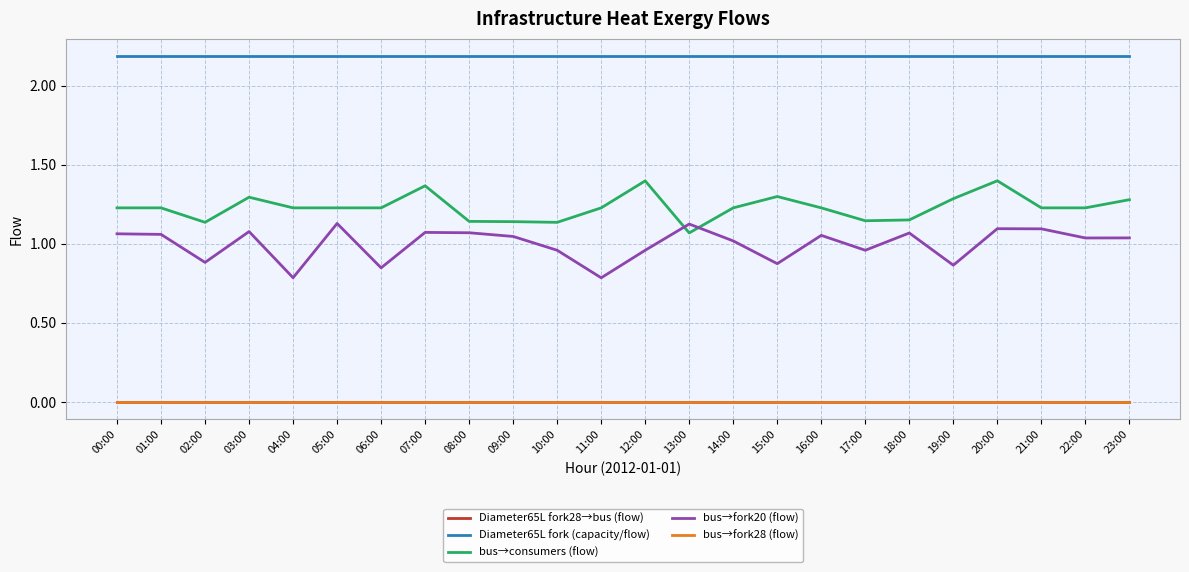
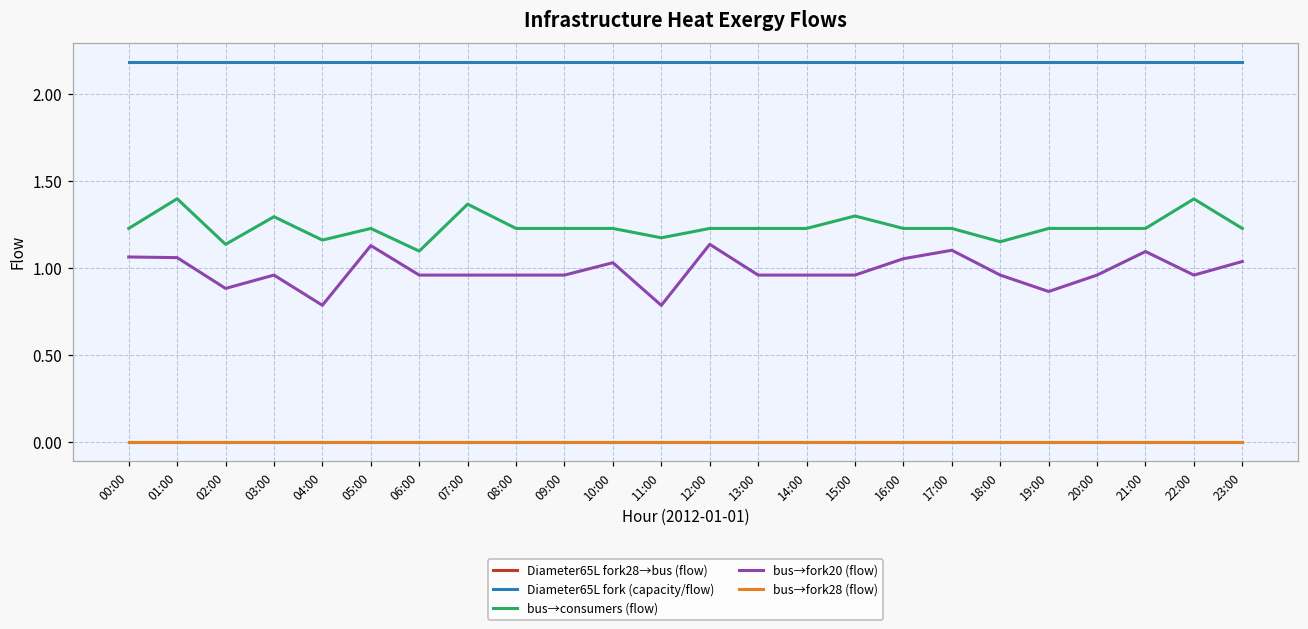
  {
    "bus→fork28 (flow)": {
      "00:00": 0.00,
      "01:00": 0.00,
      "02:00": 0.00,
      "03:00": 0.00,
      "04:00": 0.00,
      "05:00": 0.00,
      "06:00": 0.00,
      "07:00": 0.00,
      "08:00": 0.00,
      "09:00": 0.00,
      "10:00": 0.00,
      "11:00": 0.00,
      "12:00": 0.00,
      "13:00": 0.00,
      "14:00": 0.00,
      "15:00": 0.00,
      "16:00": 0.00,
      "17:00": 0.00,
      "18:00": 0.00,
      "19:00": 0.00,
      "20:00": 0.00,
      "21:00": 0.00,
      "22:00": 0.00,
      "23:00": 0.00
    },
    "Diameter65L fork (capacity/flow)": {
      "00:00": 2.19,
      "01:00": 2.19,
      "02:00": 2.19,
      "03:00": 2.19,
      "04:00": 2.19,
      "05:00": 2.19,
      "06:00": 2.19,
      "07:00": 2.19,
      "08:00": 2.19,
      "09:00": 2.19,
      "10:00": 2.19,
      "11:00": 2.19,
      "12:00": 2.19,
      "13:00": 2.19,
      "14:00": 2.19,
      "15:00": 2.19,
      "16:00": 2.19,
      "17:00": 2.19,
      "18:00": 2.19,
      "19:00": 2.19,
      "20:00": 2.19,
      "21:00": 2.19,
      "22:00": 2.19,
      "23:00": 2.19
    },
    "bus→consumers (flow)": {
      "00:00": 1.23,
-     "01:00": 1.23,
+     "01:00": 1.40,
      "02:00": 1.14,
      "03:00": 1.29,
-     "04:00": 1.23,
+     "04:00": 1.16,
      "05:00": 1.23,
-     "06:00": 1.23,
+     "06:00": 1.10,
      "07:00": 1.37,
-     "08:00": 1.14,
-     "09:00": 1.14,
-     "10:00": 1.14,
-     "11:00": 1.23,
-     "12:00": 1.40,
-     "13:00": 1.07,
+     "08:00": 1.23,
+     "09:00": 1.23,
+     "10:00": 1.23,
+     "11:00": 1.17,
+     "12:00": 1.23,
+     "13:00": 1.23,
      "14:00": 1.23,
      "15:00": 1.30,
      "16:00": 1.23,
-     "17:00": 1.15,
+     "17:00": 1.23,
      "18:00": 1.15,
-     "19:00": 1.29,
-     "20:00": 1.40,
+     "19:00": 1.23,
+     "20:00": 1.23,
      "21:00": 1.23,
-     "22:00": 1.23,
-     "23:00": 1.28
+     "22:00": 1.40,
+     "23:00": 1.23
    },
    "bus→fork20 (flow)": {
      "00:00": 1.06,
      "01:00": 1.06,
      "02:00": 0.88,
-     "03:00": 1.08,
+     "03:00": 0.96,
      "04:00": 0.79,
      "05:00": 1.13,
-     "06:00": 0.85,
-     "07:00": 1.07,
-     "08:00": 1.07,
-     "09:00": 1.05,
-     "10:00": 0.96,
+     "06:00": 0.96,
+     "07:00": 0.96,
+     "08:00": 0.96,
+     "09:00": 0.96,
+     "10:00": 1.03,
      "11:00": 0.79,
-     "12:00": 0.96,
-     "13:00": 1.13,
-     "14:00": 1.02,
-     "15:00": 0.87,
+     "12:00": 1.14,
+     "13:00": 0.96,
+     "14:00": 0.96,
+     "15:00": 0.96,
      "16:00": 1.05,
-     "17:00": 0.96,
-     "18:00": 1.07,
+     "17:00": 1.10,
+     "18:00": 0.96,
      "19:00": 0.87,
-     "20:00": 1.10,
+     "20:00": 0.96,
      "21:00": 1.09,
-     "22:00": 1.04,
+     "22:00": 0.96,
      "23:00": 1.04
    }
  }
